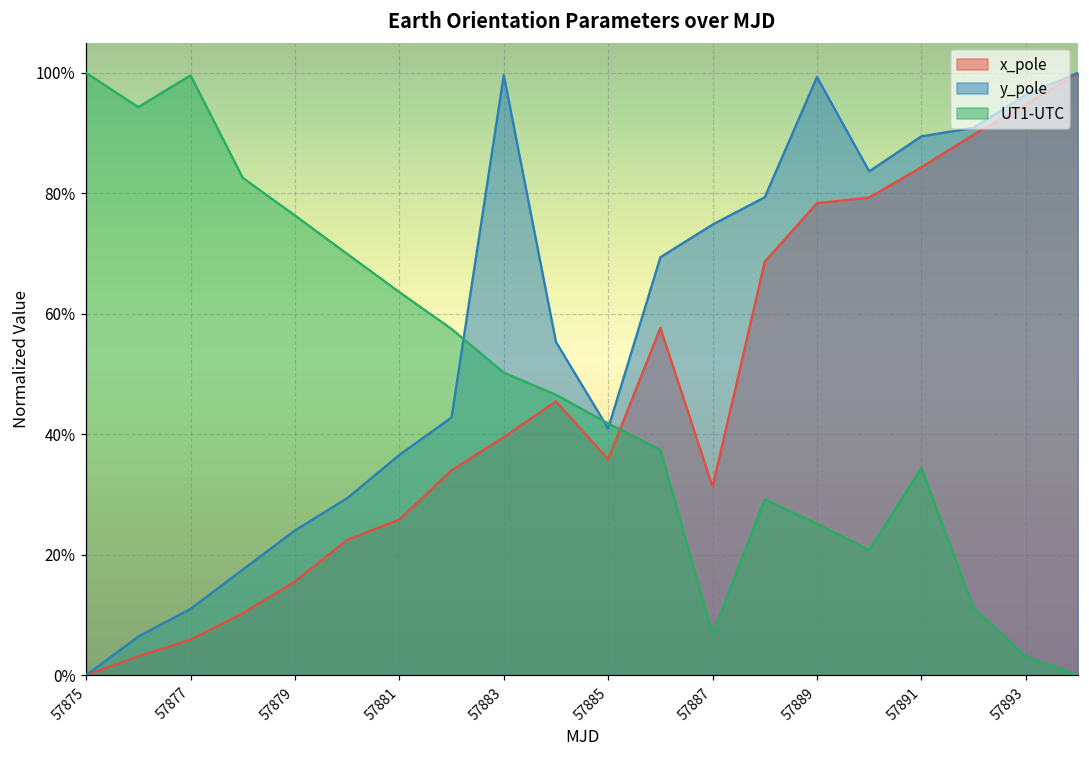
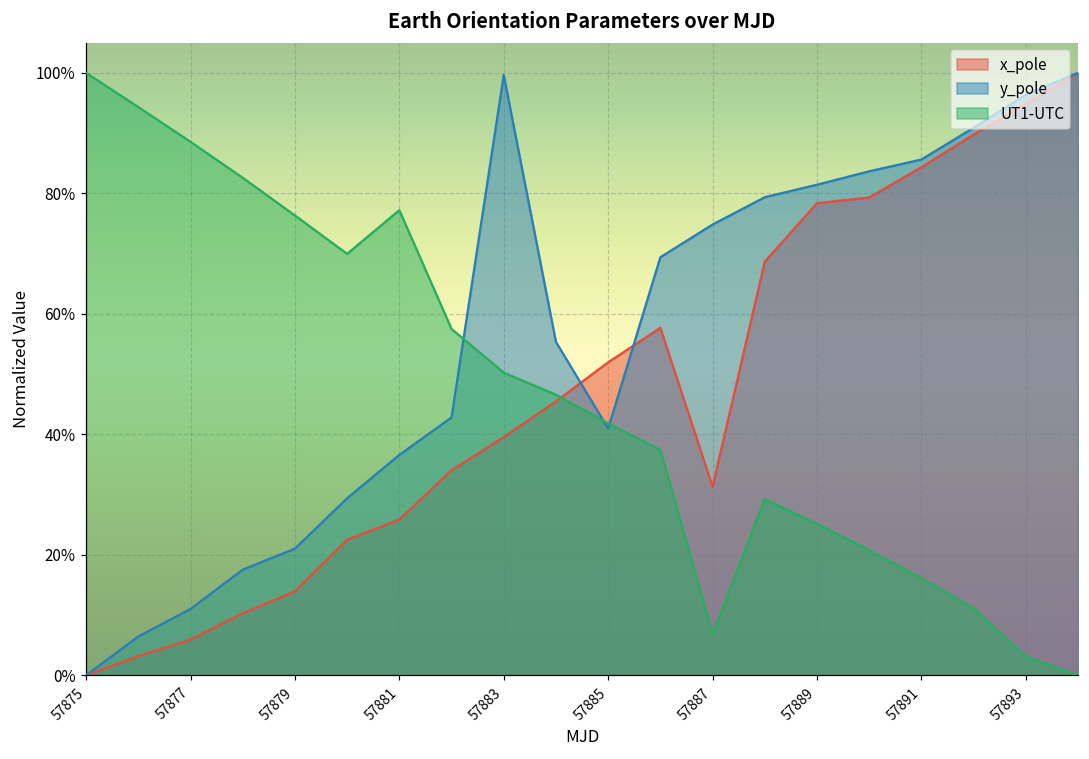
  {
    "x_pole": {
      "57877": "6%",
-     "57879": "16%",
+     "57879": "14%",
      "57881": "26%",
      "57883": "40%",
-     "57885": "36%",
+     "57885": "52%",
      "57887": "31%",
      "57889": "78%",
      "57891": "84%"
    },
    "y_pole": {
      "57877": "11%",
-     "57879": "24%",
+     "57879": "21%",
      "57881": "37%",
      "57883": "100%",
      "57885": "41%",
      "57887": "75%",
-     "57889": "99%",
-     "57891": "89%"
+     "57889": "81%",
+     "57891": "86%"
    },
    "UT1-UTC": {
      "57875": "100%",
-     "57877": "100%",
+     "57877": "89%",
      "57879": "76%",
-     "57881": "64%",
+     "57881": "77%",
      "57883": "50%",
      "57885": "42%",
      "57887": "7%",
      "57889": "25%",
-     "57891": "34%",
+     "57891": "16%",
      "57893": "3%"
    }
  }
